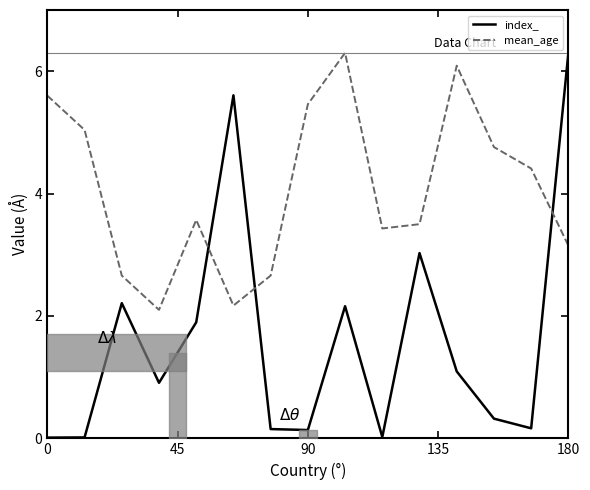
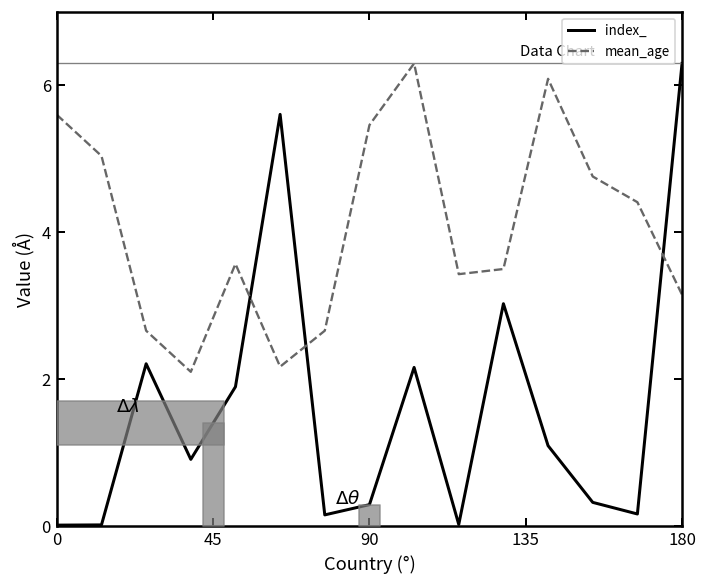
  {
    "index_": {
      "0": 0.0,
-     "90": 0.1,
+     "90": 0.3,
      "180": 6.3
    }
  }
